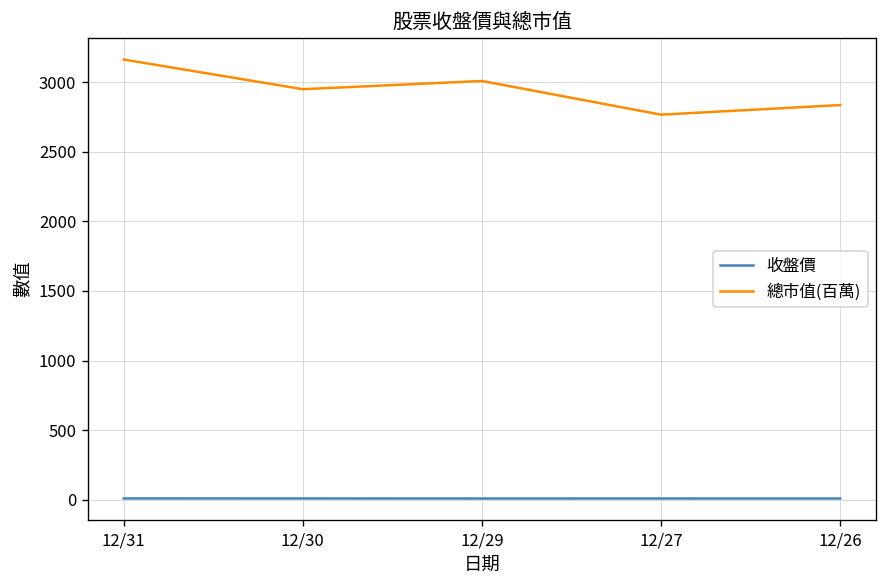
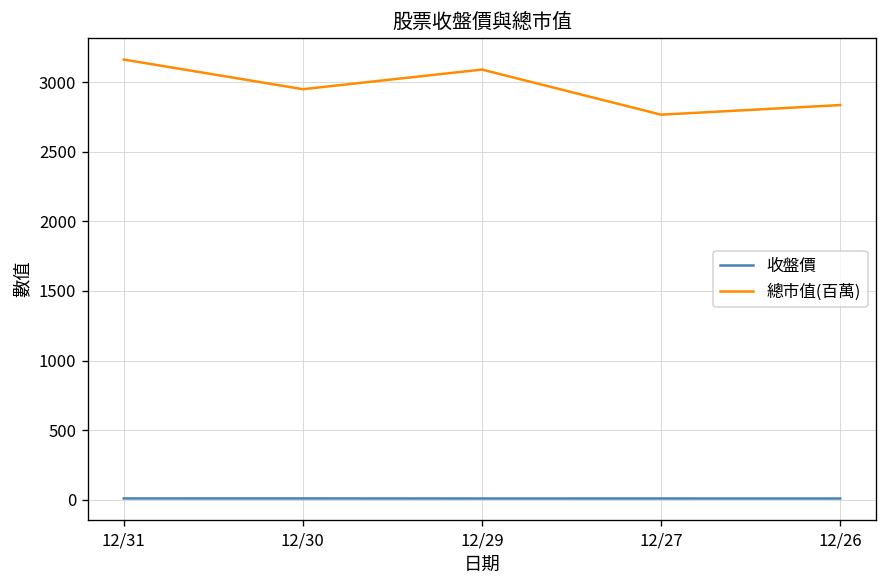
  {
    "收盤價": {
      "12/31": 10,
      "12/30": 10,
      "12/29": 10,
      "12/27": 10,
      "12/26": 10
    },
    "總市值(百萬)": {
      "12/31": 3160,
      "12/30": 2950,
-     "12/29": 3010,
+     "12/29": 3090,
      "12/27": 2770,
      "12/26": 2840
    }
  }
